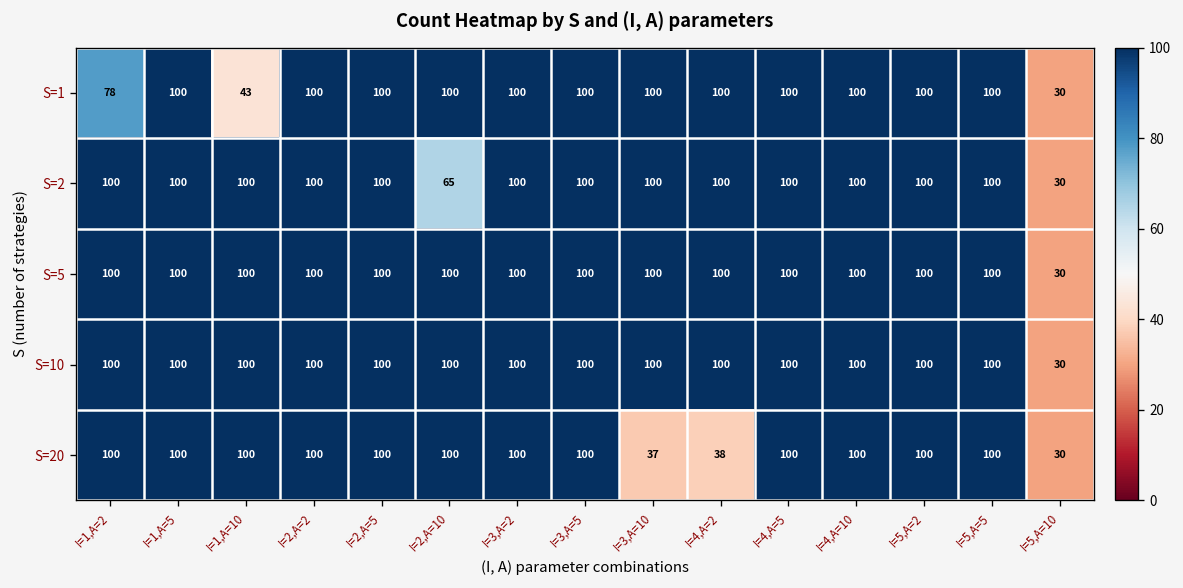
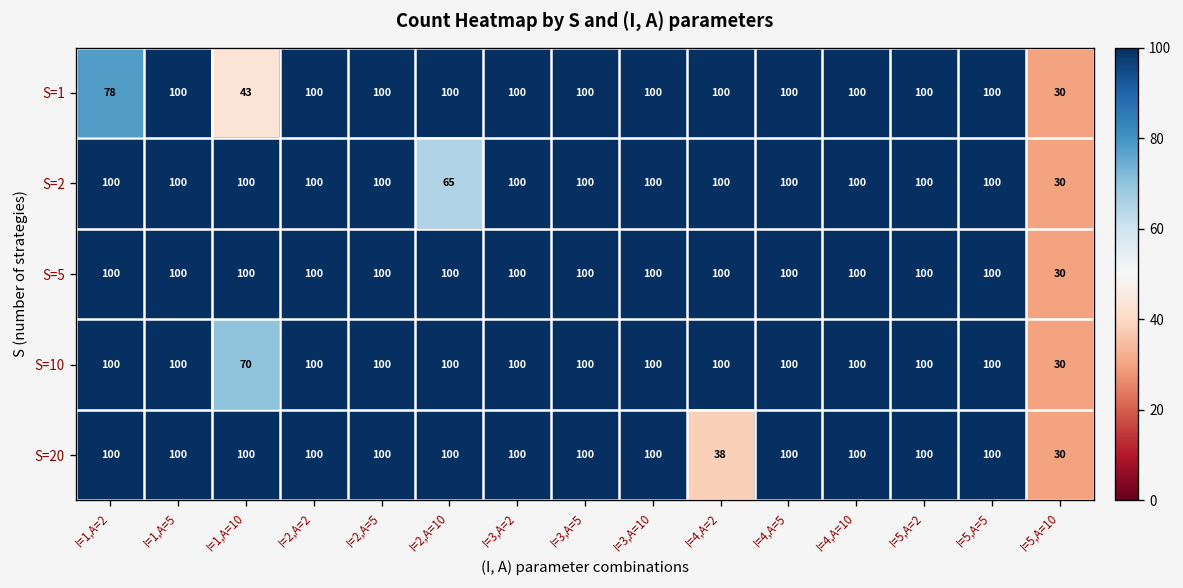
  {
    "S=1": {
      "I=1,A=2": 78,
      "I=1,A=5": 100,
      "I=1,A=10": 43,
      "I=2,A=2": 100,
      "I=2,A=5": 100,
      "I=2,A=10": 100,
      "I=3,A=2": 100,
      "I=3,A=5": 100,
      "I=3,A=10": 100,
      "I=4,A=2": 100,
      "I=4,A=5": 100,
      "I=4,A=10": 100,
      "I=5,A=2": 100,
      "I=5,A=5": 100,
      "I=5,A=10": 30
    },
    "S=2": {
      "I=1,A=2": 100,
      "I=1,A=5": 100,
      "I=1,A=10": 100,
      "I=2,A=2": 100,
      "I=2,A=5": 100,
      "I=2,A=10": 65,
      "I=3,A=2": 100,
      "I=3,A=5": 100,
      "I=3,A=10": 100,
      "I=4,A=2": 100,
      "I=4,A=5": 100,
      "I=4,A=10": 100,
      "I=5,A=2": 100,
      "I=5,A=5": 100,
      "I=5,A=10": 30
    },
    "S=5": {
      "I=1,A=2": 100,
      "I=1,A=5": 100,
      "I=1,A=10": 100,
      "I=2,A=2": 100,
      "I=2,A=5": 100,
      "I=2,A=10": 100,
      "I=3,A=2": 100,
      "I=3,A=5": 100,
      "I=3,A=10": 100,
      "I=4,A=2": 100,
      "I=4,A=5": 100,
      "I=4,A=10": 100,
      "I=5,A=2": 100,
      "I=5,A=5": 100,
      "I=5,A=10": 30
    },
    "S=10": {
      "I=1,A=2": 100,
      "I=1,A=5": 100,
-     "I=1,A=10": 100,
+     "I=1,A=10": 70,
      "I=2,A=2": 100,
      "I=2,A=5": 100,
      "I=2,A=10": 100,
      "I=3,A=2": 100,
      "I=3,A=5": 100,
      "I=3,A=10": 100,
      "I=4,A=2": 100,
      "I=4,A=5": 100,
      "I=4,A=10": 100,
      "I=5,A=2": 100,
      "I=5,A=5": 100,
      "I=5,A=10": 30
    },
    "S=20": {
      "I=1,A=2": 100,
      "I=1,A=5": 100,
      "I=1,A=10": 100,
      "I=2,A=2": 100,
      "I=2,A=5": 100,
      "I=2,A=10": 100,
      "I=3,A=2": 100,
      "I=3,A=5": 100,
-     "I=3,A=10": 37,
+     "I=3,A=10": 100,
      "I=4,A=2": 38,
      "I=4,A=5": 100,
      "I=4,A=10": 100,
      "I=5,A=2": 100,
      "I=5,A=5": 100,
      "I=5,A=10": 30
    }
  }
